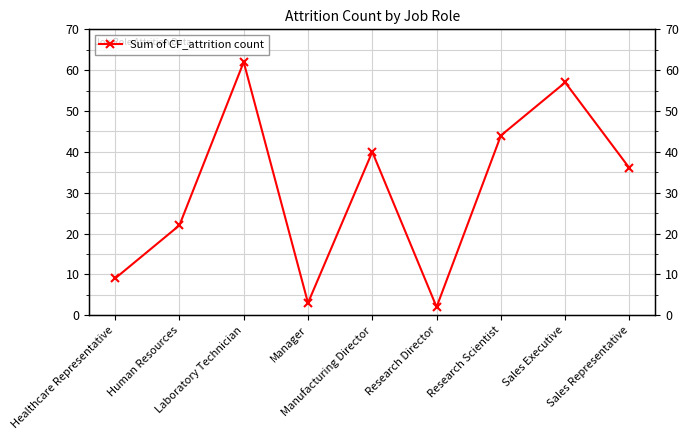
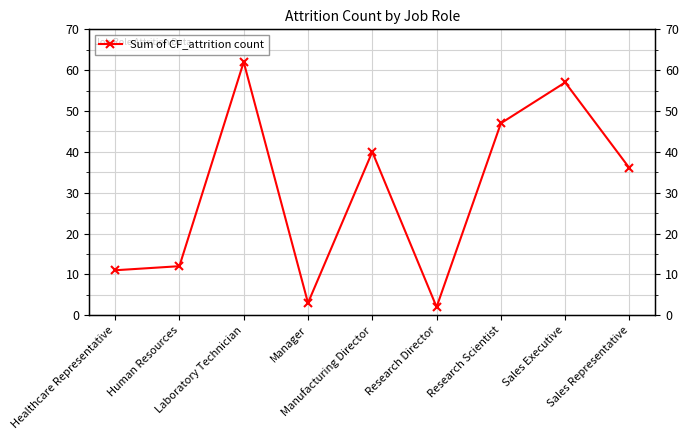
  {
-   "Healthcare Representative": 9,
-   "Human Resources": 22,
+   "Healthcare Representative": 11,
+   "Human Resources": 12,
    "Laboratory Technician": 62,
    "Manager": 3,
    "Manufacturing Director": 40,
    "Research Director": 2,
-   "Research Scientist": 44,
+   "Research Scientist": 47,
    "Sales Executive": 57,
    "Sales Representative": 36
  }
